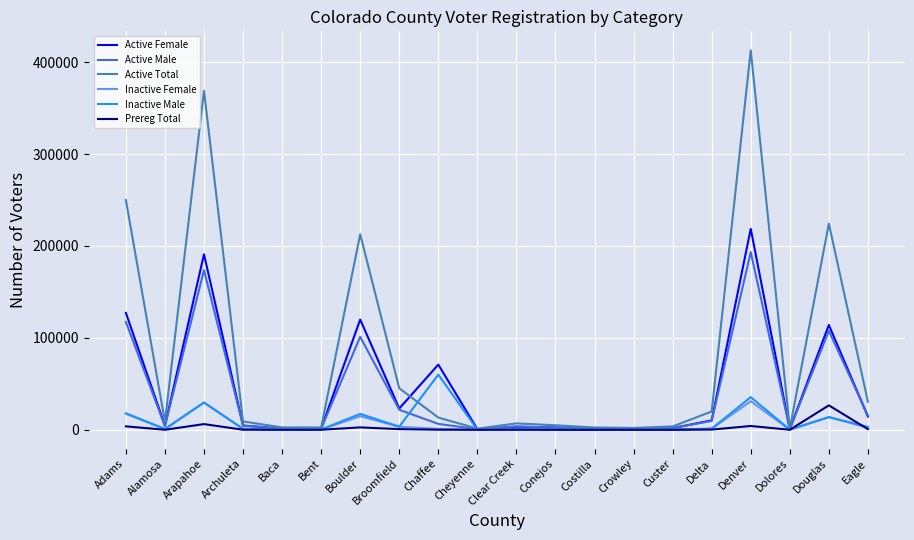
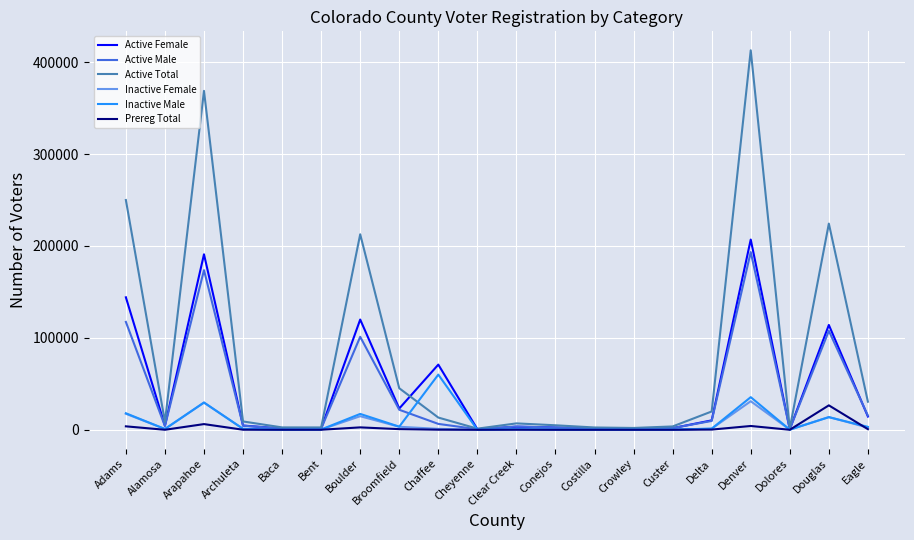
  {
    "Active Female": {
-     "Adams": 130000,
+     "Adams": 140000,
      "Arapahoe": 190000,
      "Boulder": 120000,
      "Chaffee": 70000,
-     "Denver": 220000,
+     "Denver": 210000,
      "Douglas": 110000
    },
    "Inactive Male": {
      "Chaffee": 60000,
      "Denver": 40000
    },
    "Prereg Total": {
      "Adams": 0,
      "Arapahoe": 10000,
      "Boulder": 0,
      "Denver": 0,
      "Douglas": 30000
    }
  }
